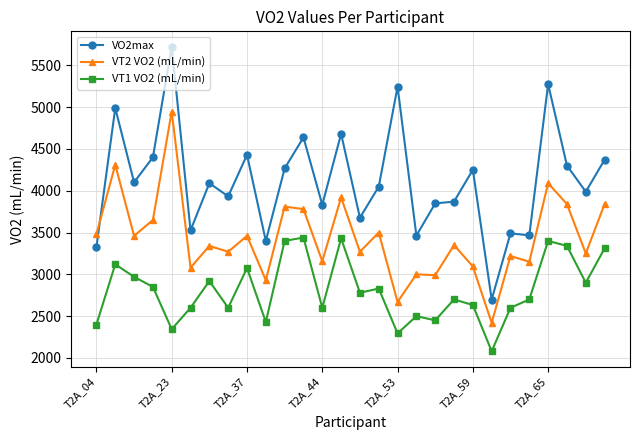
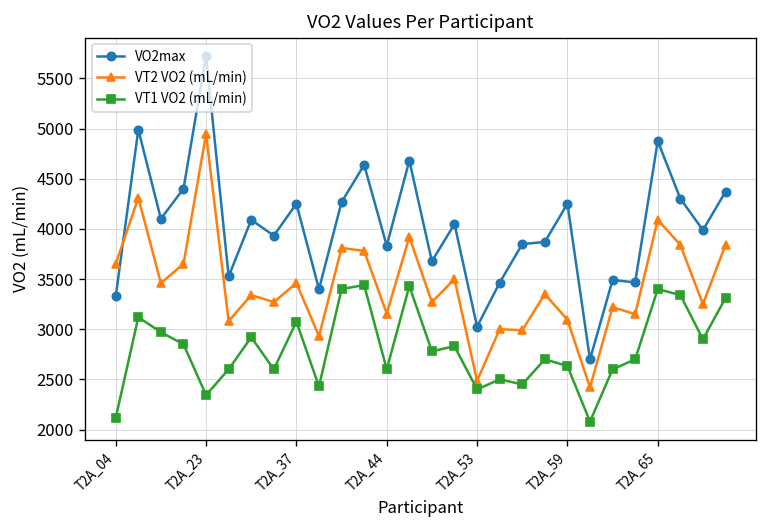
  {
    "VO2max": {
      "T2A_04": 3300,
-     "T2A_37": 4400,
+     "T2A_37": 4300,
      "T2A_44": 3800,
-     "T2A_53": 5200,
+     "T2A_53": 3000,
      "T2A_59": 4300,
-     "T2A_65": 5300
+     "T2A_65": 4900
    },
    "VT2 VO2 (mL/min)": {
-     "T2A_04": 3500,
+     "T2A_04": 3700,
      "T2A_23": 4900,
      "T2A_37": 3500,
      "T2A_44": 3200,
-     "T2A_53": 2700,
+     "T2A_53": 2500,
      "T2A_59": 3100,
      "T2A_65": 4100
    },
    "VT1 VO2 (mL/min)": {
-     "T2A_04": 2400,
+     "T2A_04": 2100,
      "T2A_23": 2300,
      "T2A_37": 3100,
      "T2A_44": 2600,
-     "T2A_53": 2300,
+     "T2A_53": 2400,
      "T2A_59": 2600,
      "T2A_65": 3400
    }
  }
